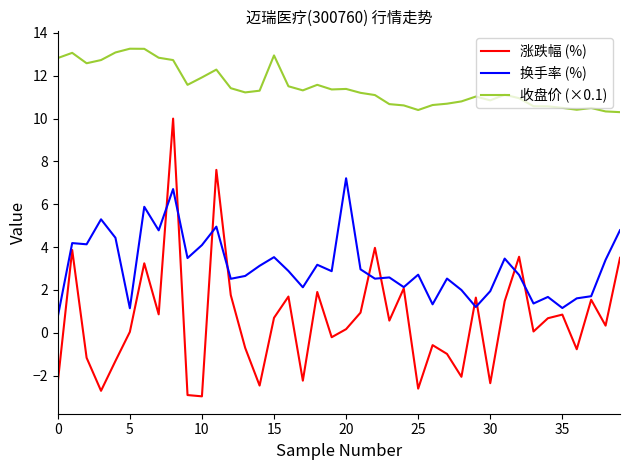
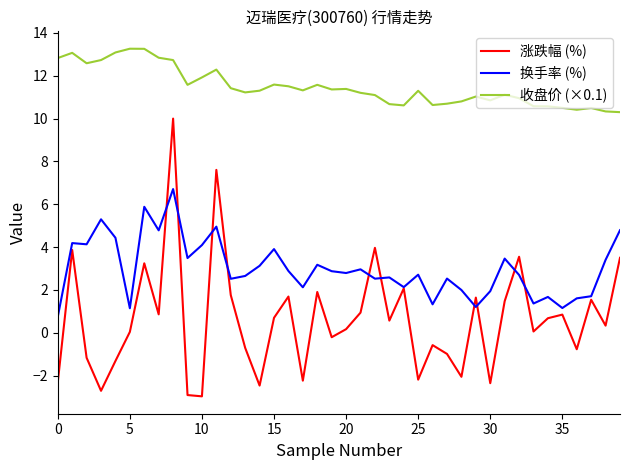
  {
    "涨跌幅 (%)": {
      "0": -2.3,
      "5": 0.0,
      "10": -3.0,
      "15": 0.7,
      "20": 0.2,
-     "25": -2.6,
+     "25": -2.2,
      "30": -2.4,
      "35": 0.8
    },
    "换手率 (%)": {
      "0": 0.7,
      "5": 1.1,
      "10": 4.1,
-     "15": 3.5,
-     "20": 7.2,
+     "15": 3.9,
+     "20": 2.8,
      "25": 2.7,
      "30": 1.9,
      "35": 1.2
    },
    "收盘价 (×0.1)": {
      "0": 12.8,
      "5": 13.3,
      "10": 11.9,
-     "15": 12.9,
+     "15": 11.6,
      "20": 11.4,
-     "25": 10.4
+     "25": 11.3
    }
  }
